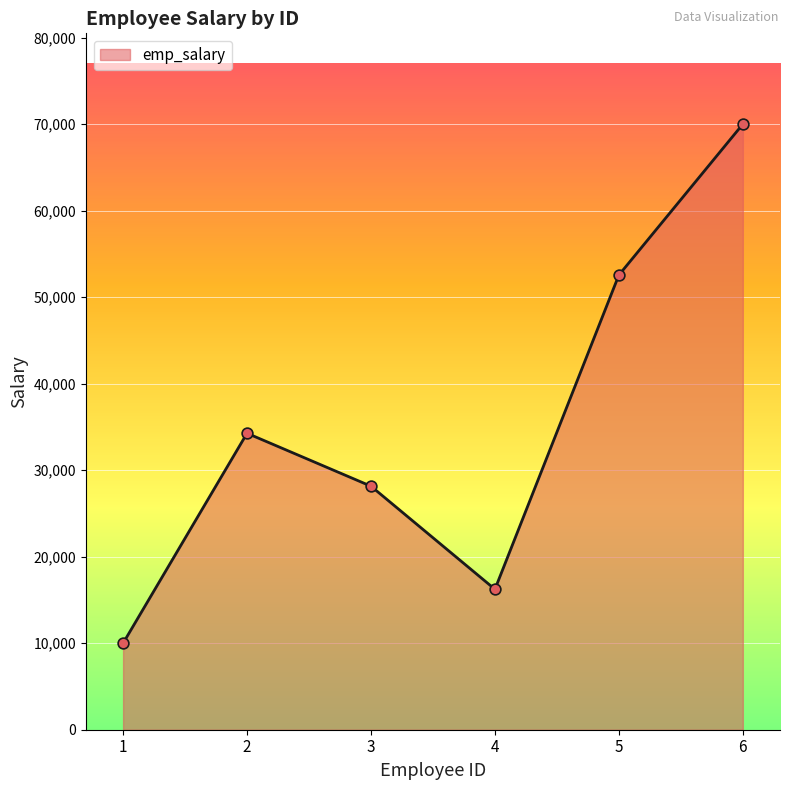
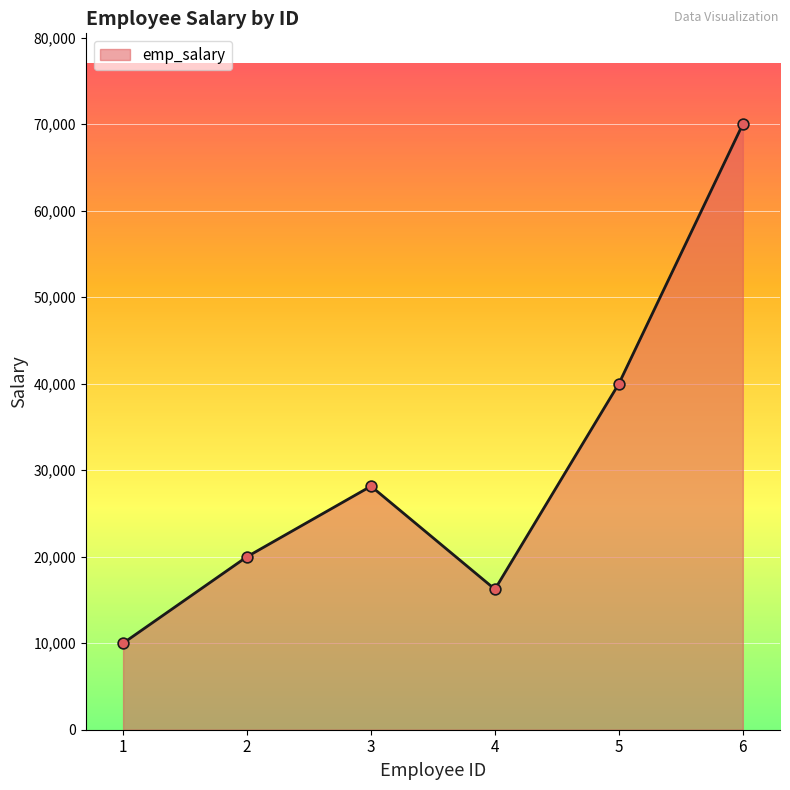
  {
    "1": "10,000",
-   "2": "34,000",
+   "2": "20,000",
    "3": "28,000",
    "4": "16,000",
-   "5": "53,000",
+   "5": "40,000",
    "6": "70,000"
  }
